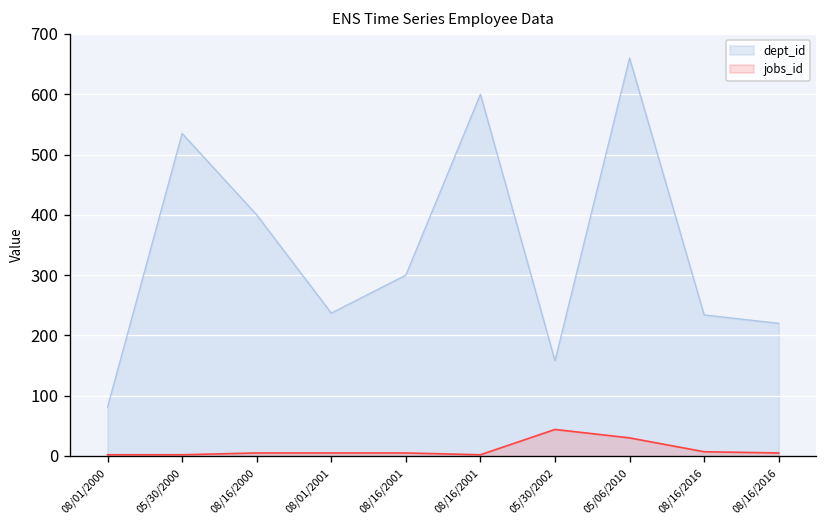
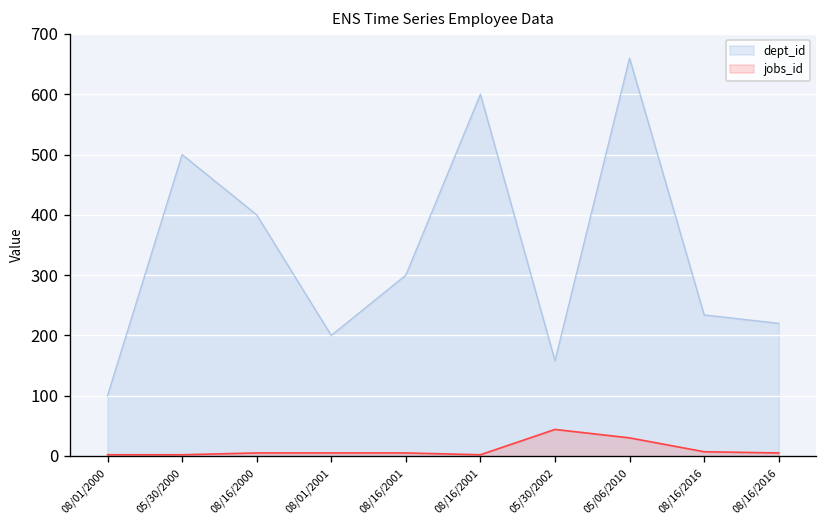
  {
    "dept_id": {
-     "08/01/2000": 80,
-     "05/30/2000": 540,
+     "08/01/2000": 100,
+     "05/30/2000": 500,
      "08/16/2000": 400,
-     "08/01/2001": 240,
+     "08/01/2001": 200,
      "05/30/2002": 160,
      "05/06/2010": 660
    },
    "jobs_id": {
      "08/01/2000": 0,
      "05/30/2000": 0,
      "08/16/2000": 10,
      "08/01/2001": 10,
      "05/30/2002": 40,
      "05/06/2010": 30
    }
  }
